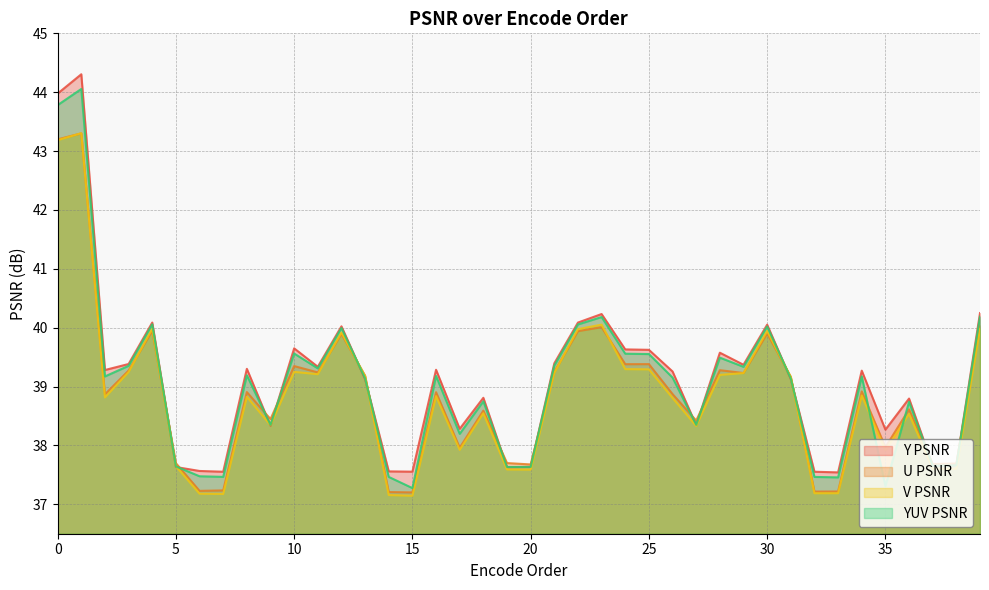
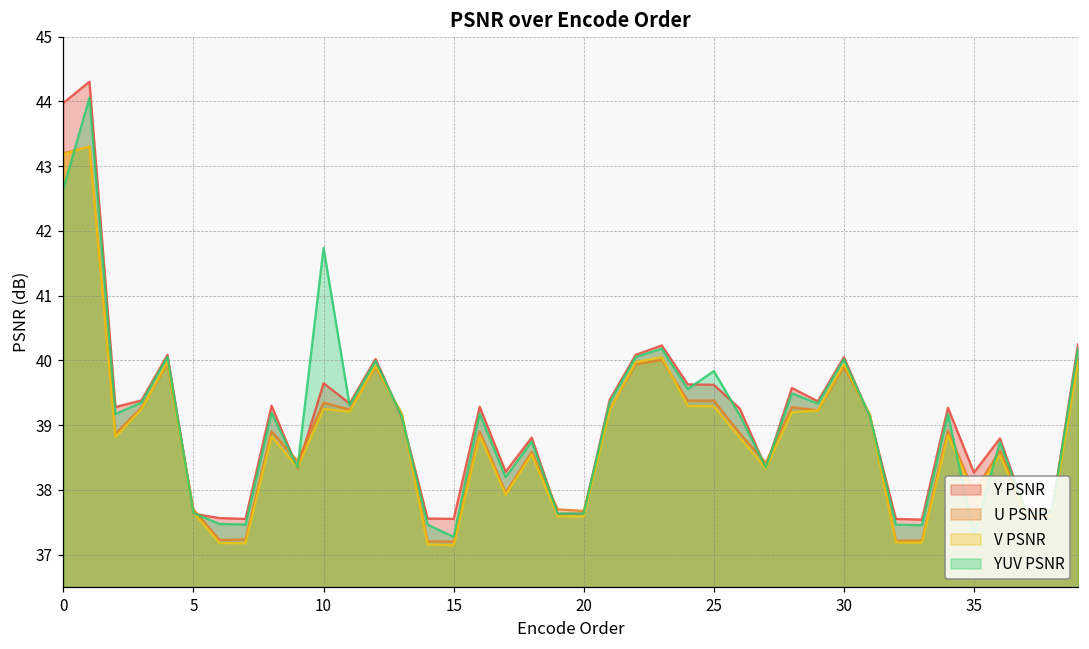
  {
    "YUV PSNR": {
-     "0": 43.8,
-     "10": 39.6,
+     "0": 42.7,
+     "10": 41.7,
      "15": 37.3,
-     "25": 39.6
+     "25": 39.8
    }
  }
